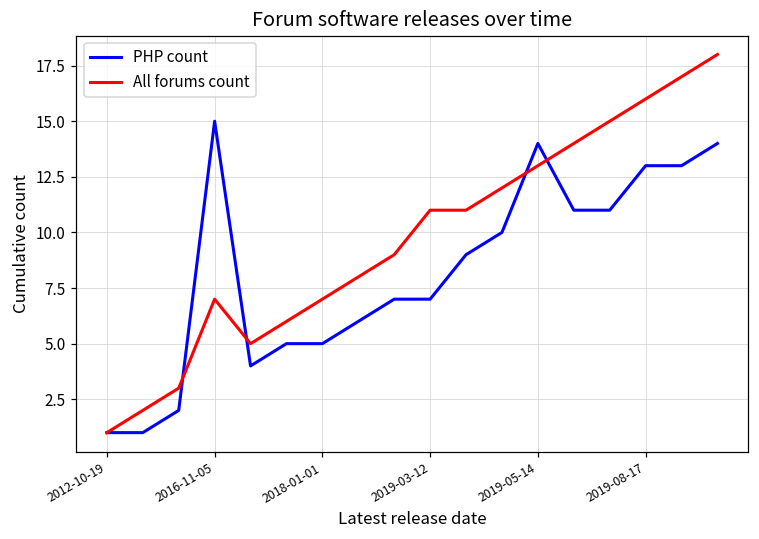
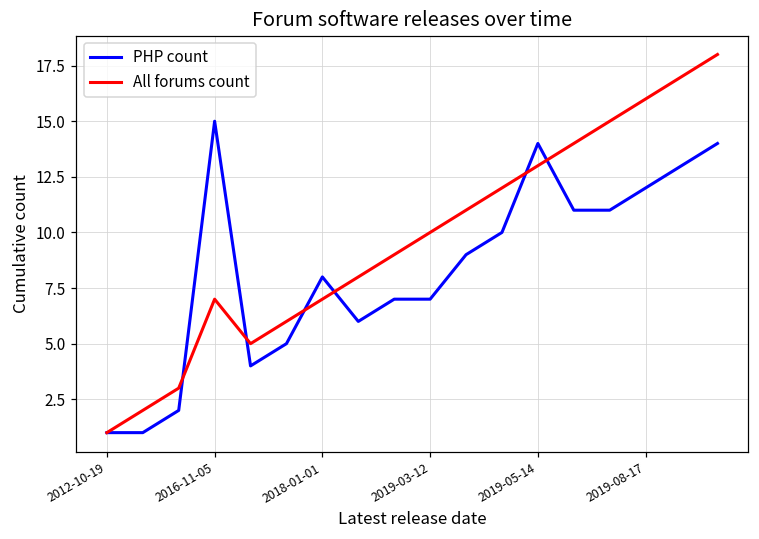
  {
    "PHP count": {
      "2016-11-05": 15,
-     "2018-01-01": 5,
+     "2018-01-01": 8,
      "2019-03-12": 7,
      "2019-05-14": 14,
-     "2019-08-17": 13
+     "2019-08-17": 12
    },
    "All forums count": {
      "2016-11-05": 7,
      "2018-01-01": 7,
-     "2019-03-12": 11,
+     "2019-03-12": 10,
      "2019-05-14": 13,
      "2019-08-17": 16
    }
  }
